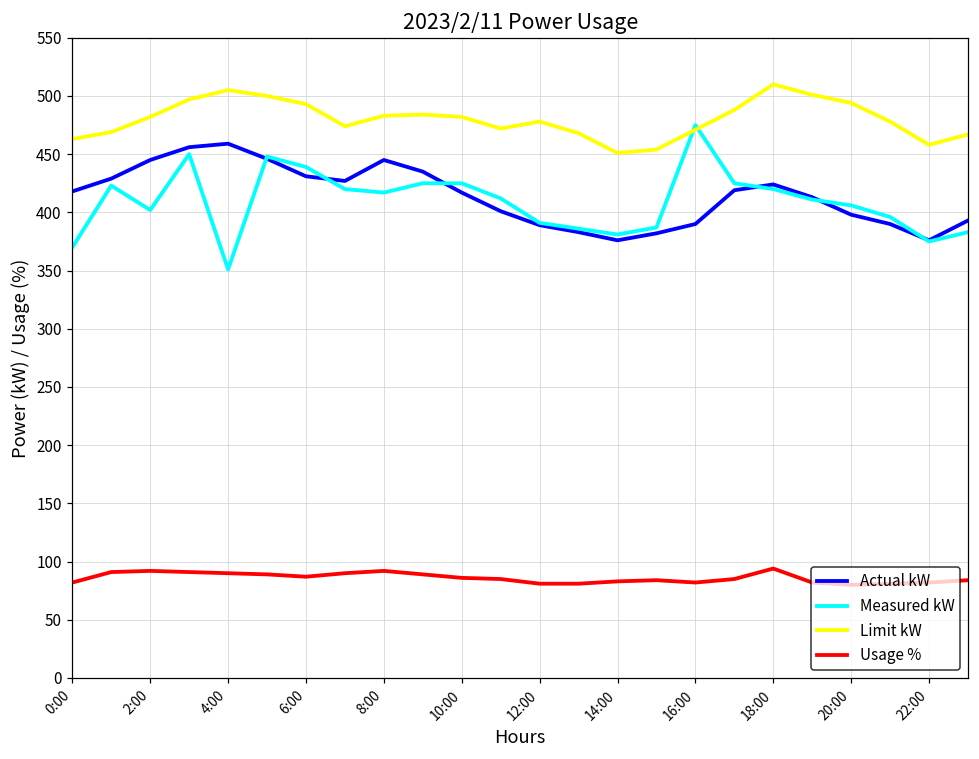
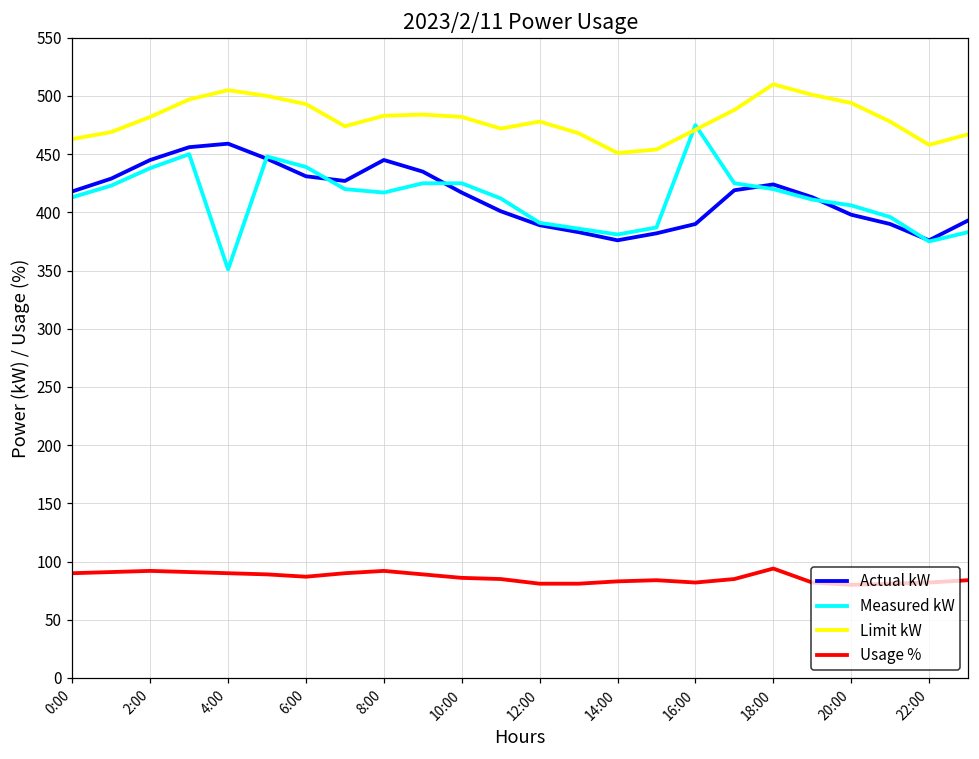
  {
    "Actual kW": {
      "0:00": 418,
      "2:00": 445,
      "4:00": 459,
      "6:00": 431,
      "8:00": 445,
      "10:00": 417,
      "14:00": 376,
      "16:00": 390,
      "18:00": 424,
      "20:00": 398
    },
    "Measured kW": {
-     "0:00": 370,
-     "2:00": 402,
+     "0:00": 413,
+     "2:00": 438,
      "4:00": 351,
      "6:00": 439,
      "8:00": 417,
      "10:00": 425,
      "14:00": 381,
      "16:00": 475,
      "18:00": 420,
      "20:00": 406
    },
    "Limit kW": {
      "0:00": 463,
      "2:00": 482,
      "4:00": 505,
      "6:00": 493,
      "8:00": 483,
      "10:00": 482,
      "12:00": 478,
      "14:00": 451,
      "16:00": 471,
      "18:00": 510,
      "20:00": 494,
      "22:00": 458
    },
    "Usage %": {
-     "0:00": 82,
+     "0:00": 90,
      "2:00": 92,
      "4:00": 90,
      "6:00": 87,
      "8:00": 92,
      "10:00": 86,
      "12:00": 81,
      "14:00": 83,
      "16:00": 82,
      "18:00": 94
    }
  }
